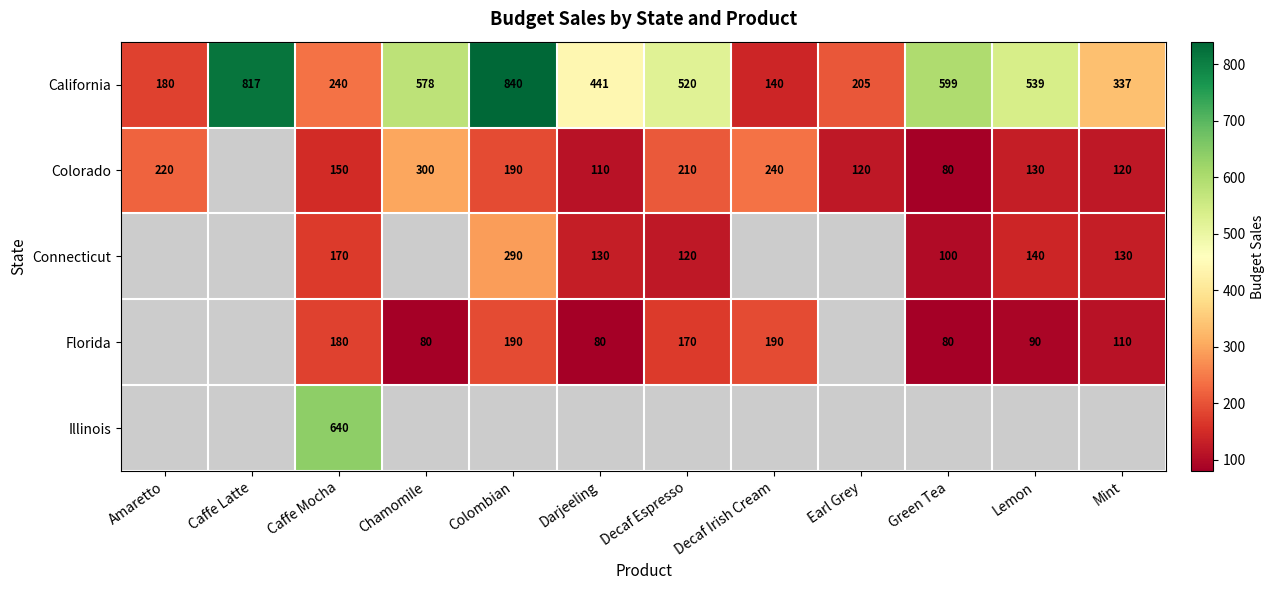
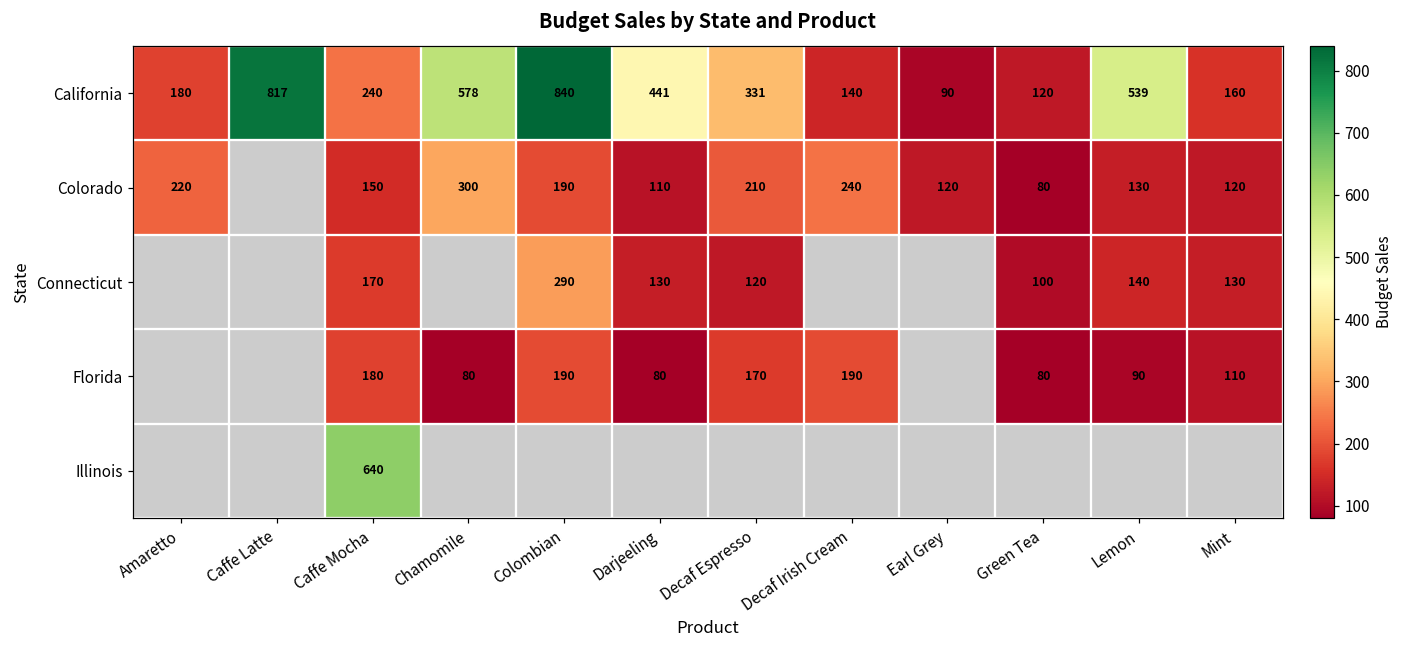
  {
    "California": {
      "Amaretto": 180,
      "Caffe Latte": 817,
      "Caffe Mocha": 240,
      "Chamomile": 578,
      "Colombian": 840,
      "Darjeeling": 441,
-     "Decaf Espresso": 520,
+     "Decaf Espresso": 331,
      "Decaf Irish Cream": 140,
-     "Earl Grey": 205,
-     "Green Tea": 599,
+     "Earl Grey": 90,
+     "Green Tea": 120,
      "Lemon": 539,
-     "Mint": 337
+     "Mint": 160
    },
    "Colorado": {
      "Amaretto": 220,
      "Caffe Mocha": 150,
      "Chamomile": 300,
      "Colombian": 190,
      "Darjeeling": 110,
      "Decaf Espresso": 210,
      "Decaf Irish Cream": 240,
      "Earl Grey": 120,
      "Green Tea": 80,
      "Lemon": 130,
      "Mint": 120
    },
    "Connecticut": {
      "Caffe Mocha": 170,
      "Colombian": 290,
      "Darjeeling": 130,
      "Decaf Espresso": 120,
      "Green Tea": 100,
      "Lemon": 140,
      "Mint": 130
    },
    "Florida": {
      "Caffe Mocha": 180,
      "Chamomile": 80,
      "Colombian": 190,
      "Darjeeling": 80,
      "Decaf Espresso": 170,
      "Decaf Irish Cream": 190,
      "Green Tea": 80,
      "Lemon": 90,
      "Mint": 110
    },
    "Illinois": {
      "Caffe Mocha": 640
    }
  }
